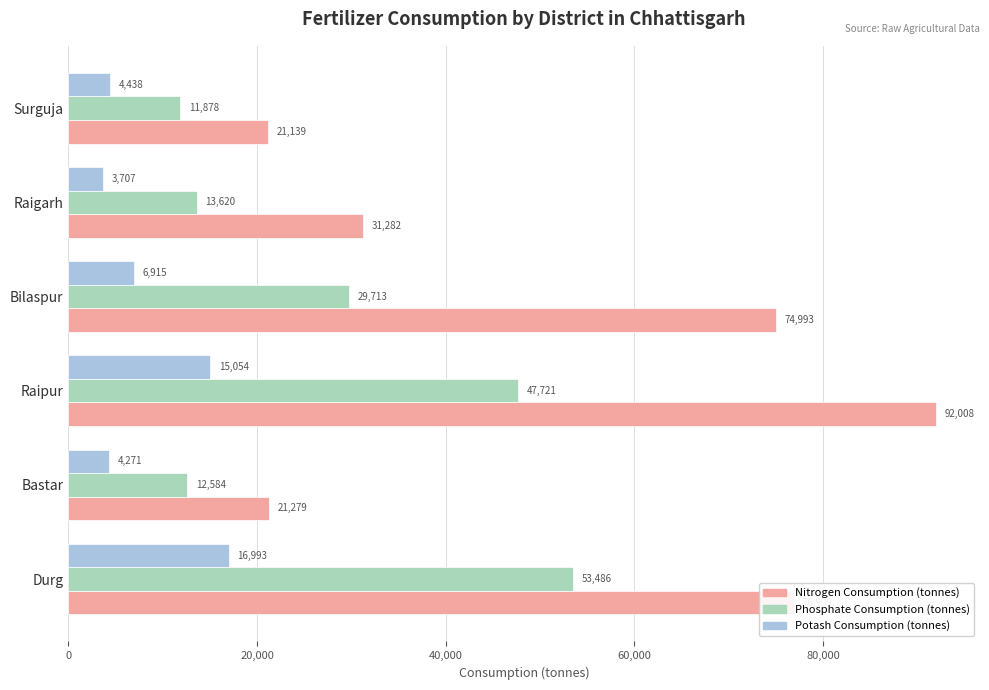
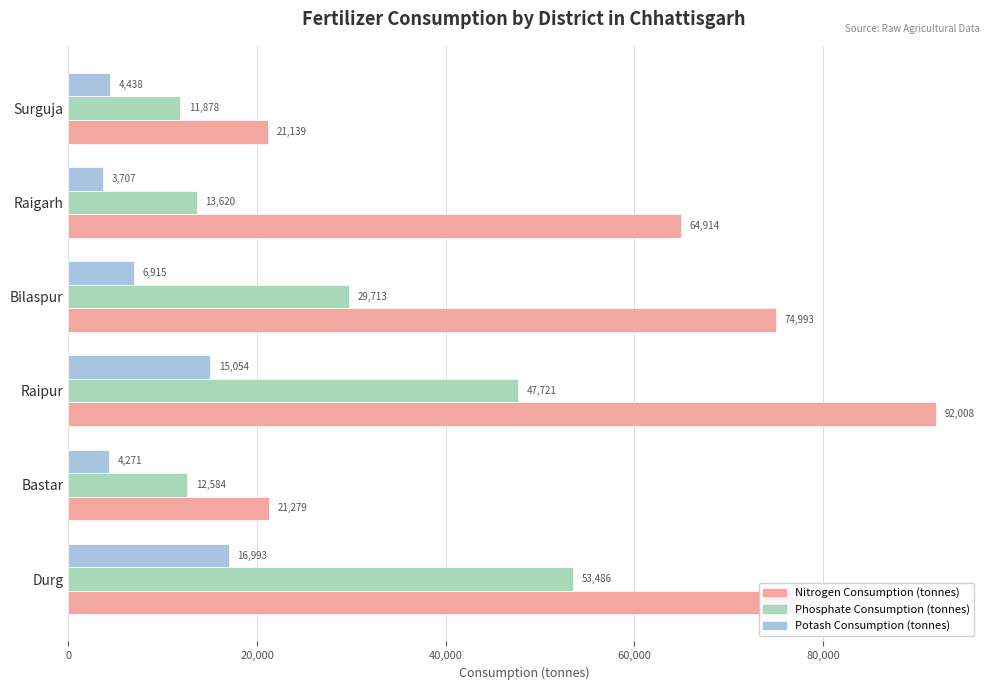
  {
    "Nitrogen Consumption (tonnes)": {
      "Surguja": "21,139",
-     "Raigarh": "31,282",
+     "Raigarh": "64,914",
      "Bilaspur": "74,993",
      "Raipur": "92,008",
      "Bastar": "21,279"
    }
  }
